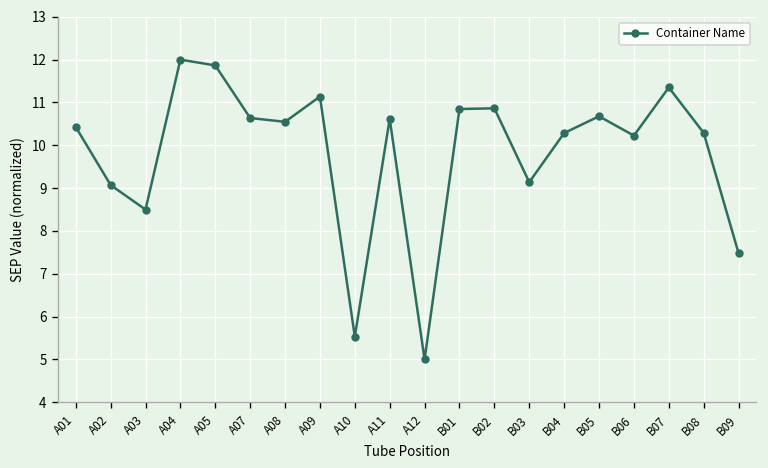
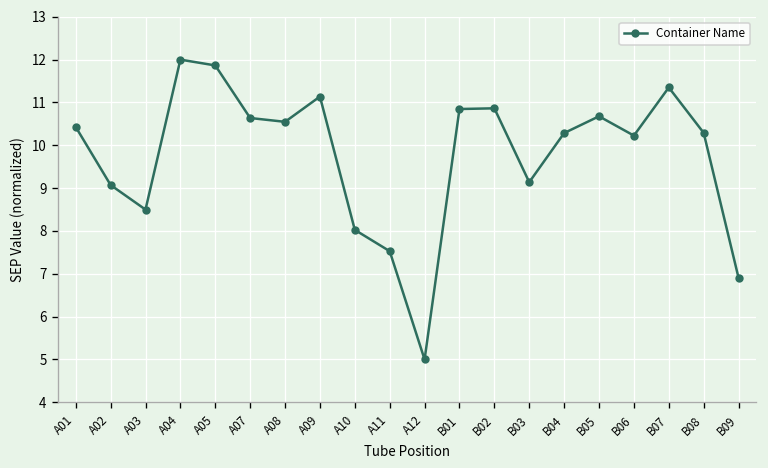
  {
    "A01": 10.4,
    "A02": 9.1,
    "A03": 8.5,
    "A04": 12.0,
    "A05": 11.9,
    "A07": 10.6,
    "A08": 10.5,
    "A09": 11.1,
-   "A10": 5.5,
-   "A11": 10.6,
+   "A10": 8.0,
+   "A11": 7.5,
    "A12": 5.0,
    "B01": 10.8,
    "B02": 10.9,
    "B03": 9.1,
    "B04": 10.3,
    "B05": 10.7,
    "B06": 10.2,
    "B07": 11.4,
    "B08": 10.3,
-   "B09": 7.5
+   "B09": 6.9
  }
